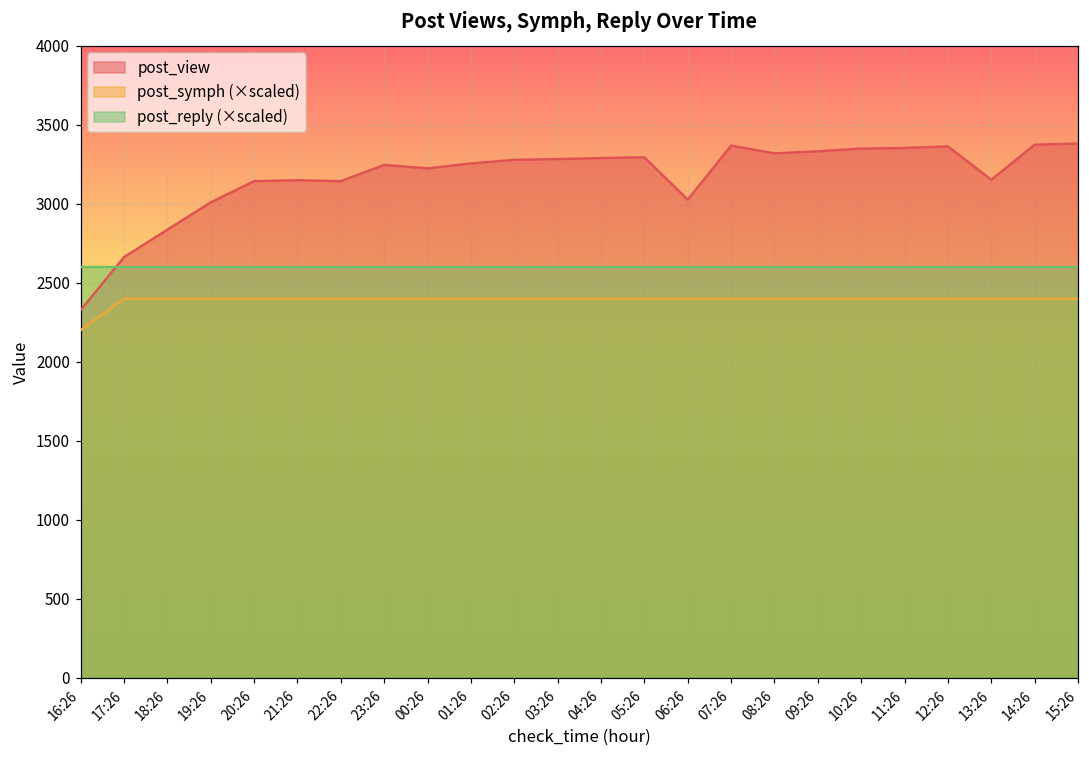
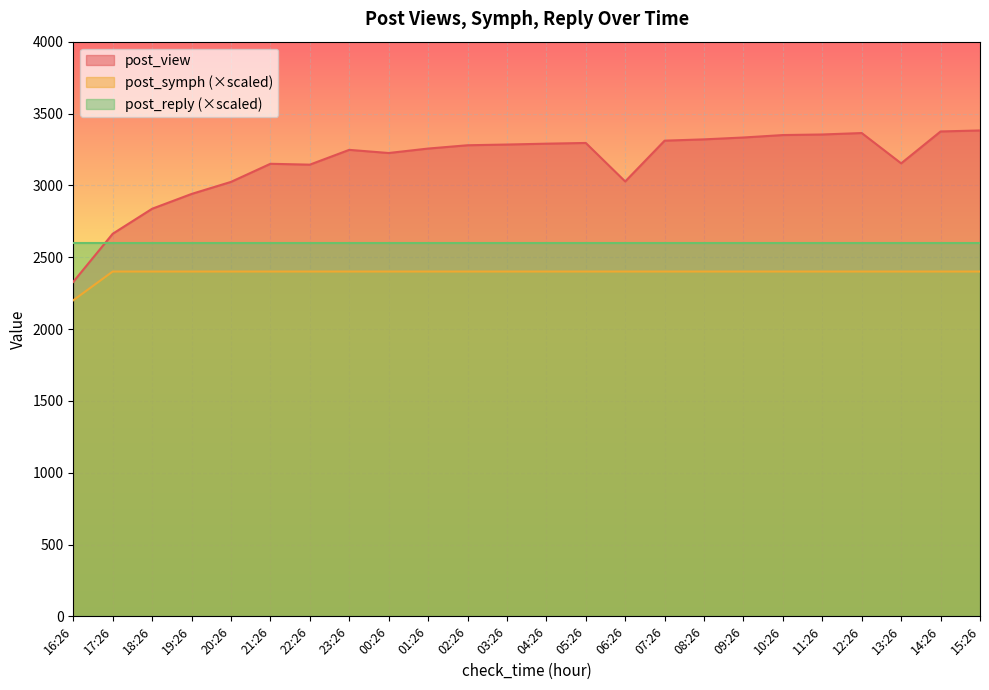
  {
    "post_view": {
      "16:26": 2330,
      "17:26": 2660,
      "18:26": 2840,
-     "19:26": 3010,
-     "20:26": 3140,
+     "19:26": 2940,
+     "20:26": 3020,
      "21:26": 3150,
      "22:26": 3140,
      "23:26": 3250,
      "00:26": 3230,
      "01:26": 3260,
      "02:26": 3280,
      "03:26": 3280,
      "04:26": 3290,
      "05:26": 3300,
      "06:26": 3030,
-     "07:26": 3370,
+     "07:26": 3310,
      "08:26": 3320,
      "09:26": 3330,
      "10:26": 3350,
      "11:26": 3350,
      "12:26": 3360,
      "13:26": 3150,
      "14:26": 3380,
      "15:26": 3380
    },
    "post_symph (×scaled)": {
      "16:26": 2200,
      "17:26": 2400,
      "18:26": 2400,
      "19:26": 2400,
      "20:26": 2400,
      "21:26": 2400,
      "22:26": 2400,
      "23:26": 2400,
      "00:26": 2400,
      "01:26": 2400,
      "02:26": 2400,
      "03:26": 2400,
      "04:26": 2400,
      "05:26": 2400,
      "06:26": 2400,
      "07:26": 2400,
      "08:26": 2400,
      "09:26": 2400,
      "10:26": 2400,
      "11:26": 2400,
      "12:26": 2400,
      "13:26": 2400,
      "14:26": 2400,
      "15:26": 2400
    },
    "post_reply (×scaled)": {
      "16:26": 2600,
      "17:26": 2600,
      "18:26": 2600,
      "19:26": 2600,
      "20:26": 2600,
      "21:26": 2600,
      "22:26": 2600,
      "23:26": 2600,
      "00:26": 2600,
      "01:26": 2600,
      "02:26": 2600,
      "03:26": 2600,
      "04:26": 2600,
      "05:26": 2600,
      "06:26": 2600,
      "07:26": 2600,
      "08:26": 2600,
      "09:26": 2600,
      "10:26": 2600,
      "11:26": 2600,
      "12:26": 2600,
      "13:26": 2600,
      "14:26": 2600,
      "15:26": 2600
    }
  }
